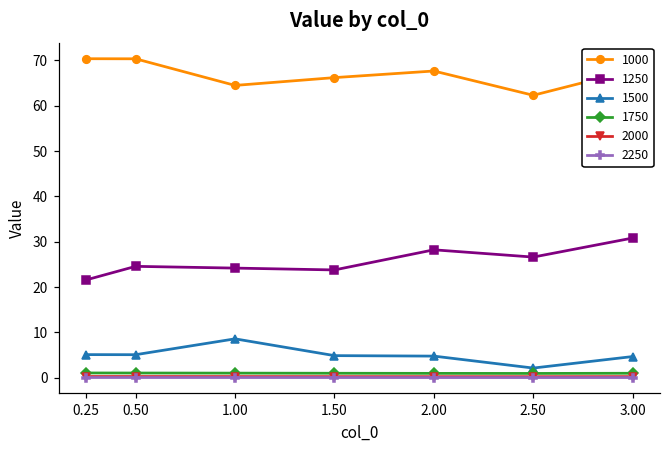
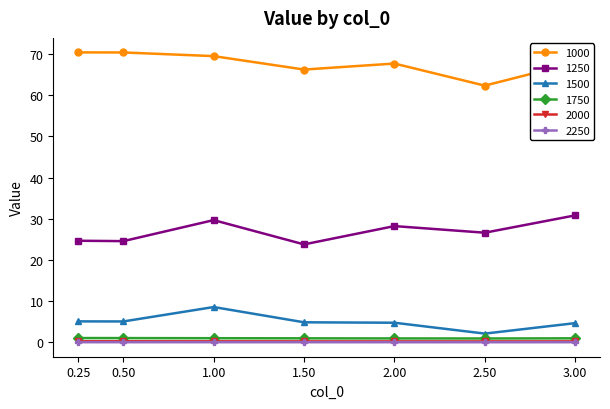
  {
    "1000": {
      "0.25": 70,
      "0.50": 70,
-     "1.00": 64,
+     "1.00": 69,
      "1.50": 66,
      "2.00": 68,
      "2.50": 62
    },
    "1250": {
-     "0.25": 22,
+     "0.25": 25,
      "0.50": 25,
-     "1.00": 24,
+     "1.00": 30,
      "1.50": 24,
      "2.00": 28,
      "2.50": 27,
      "3.00": 31
    },
    "1500": {
      "0.25": 5,
      "0.50": 5,
      "1.00": 9,
      "1.50": 5,
      "2.00": 5,
      "2.50": 2,
      "3.00": 5
    },
    "1750": {
      "0.25": 1,
      "0.50": 1,
      "1.00": 1,
      "1.50": 1,
      "2.00": 1,
      "2.50": 1,
      "3.00": 1
    }
  }
